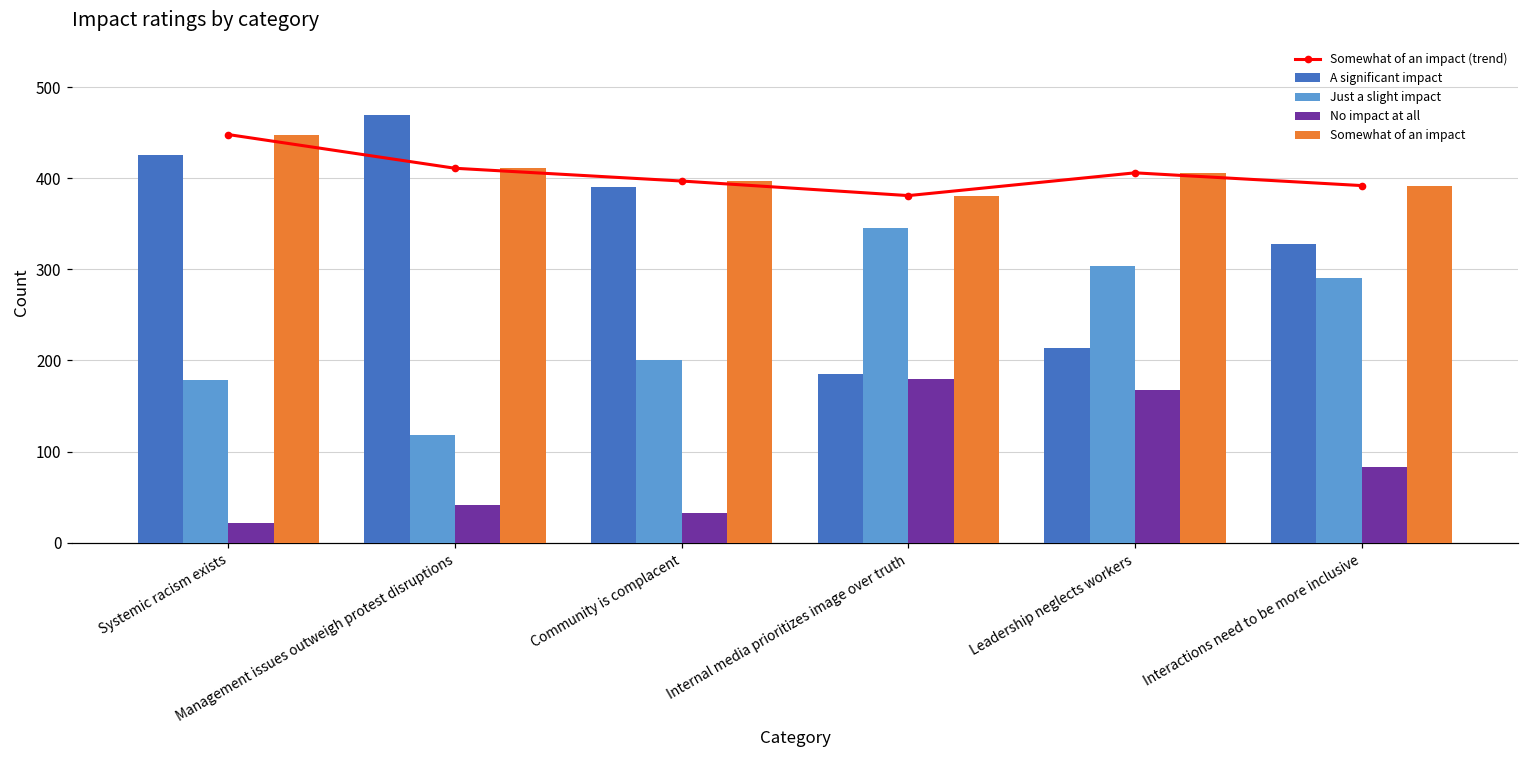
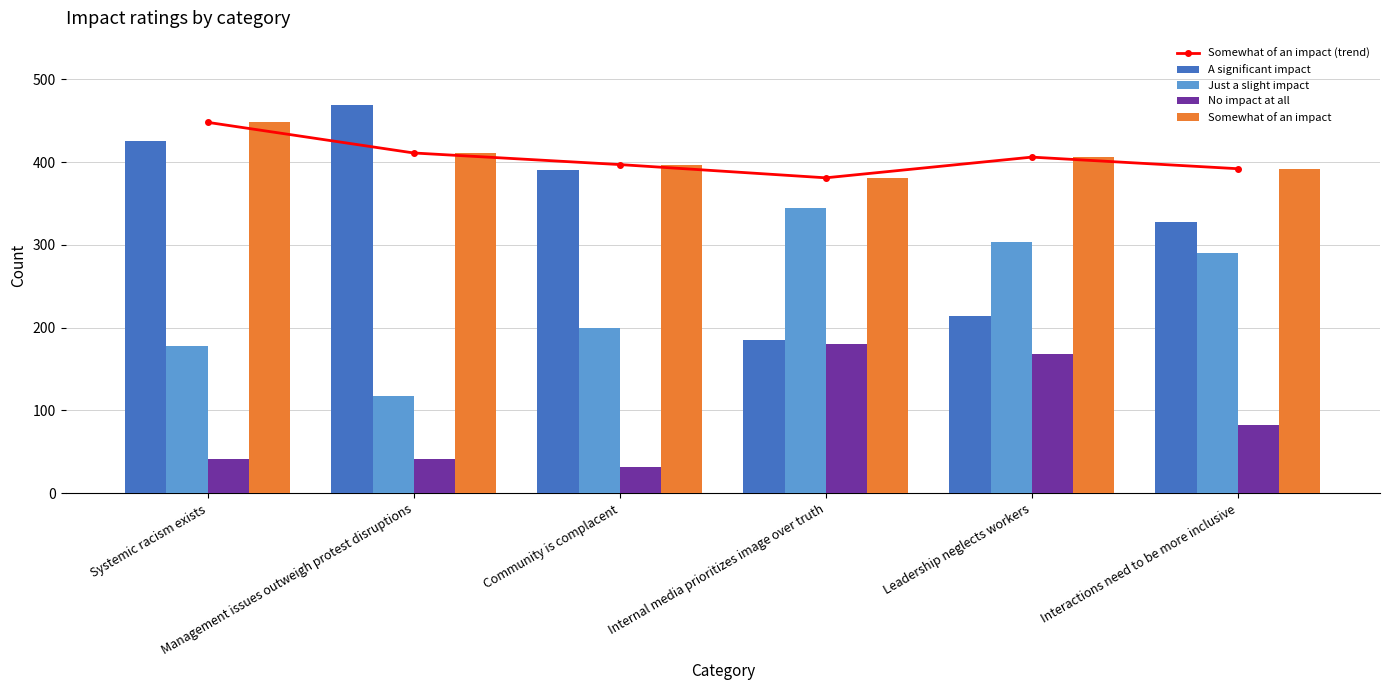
  {
    "Somewhat of an impact (trend)": {
      "Systemic racism exists": 450,
      "Management issues outweigh protest disruptions": 410,
      "Community is complacent": 400,
      "Internal media prioritizes image over truth": 380,
      "Leadership neglects workers": 410,
      "Interactions need to be more inclusive": 390
    },
    "No impact at all": {
-     "Systemic racism exists": 20,
+     "Systemic racism exists": 40,
      "Management issues outweigh protest disruptions": 40,
      "Community is complacent": 30,
      "Internal media prioritizes image over truth": 180,
      "Leadership neglects workers": 170,
      "Interactions need to be more inclusive": 80
    },
    "Somewhat of an impact": {
      "Systemic racism exists": 450,
      "Management issues outweigh protest disruptions": 410,
      "Community is complacent": 400,
      "Internal media prioritizes image over truth": 380,
      "Leadership neglects workers": 410,
      "Interactions need to be more inclusive": 390
    }
  }
